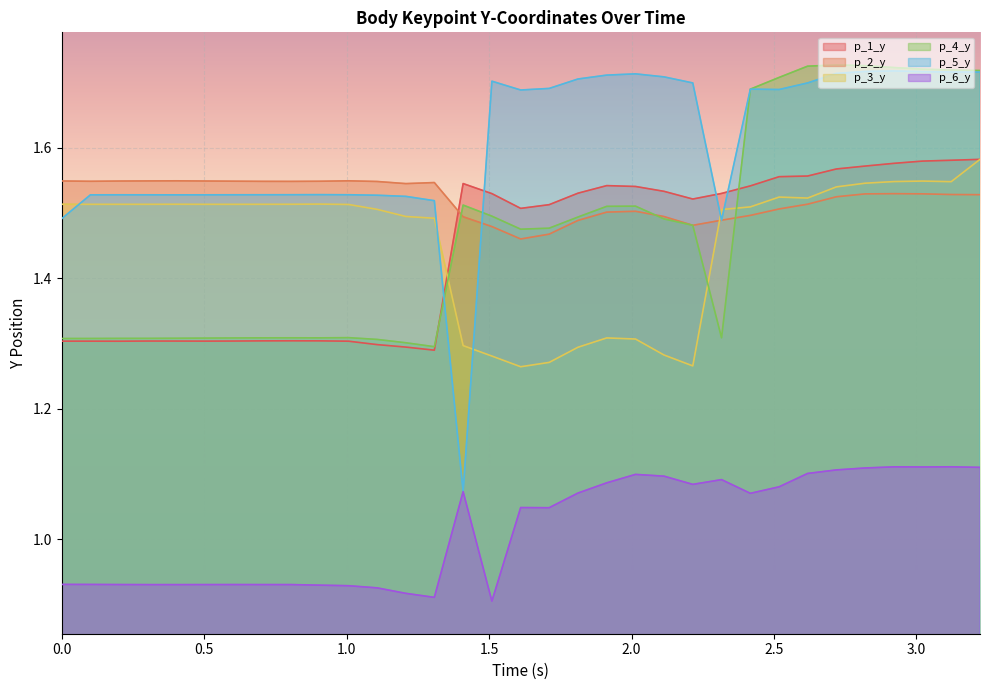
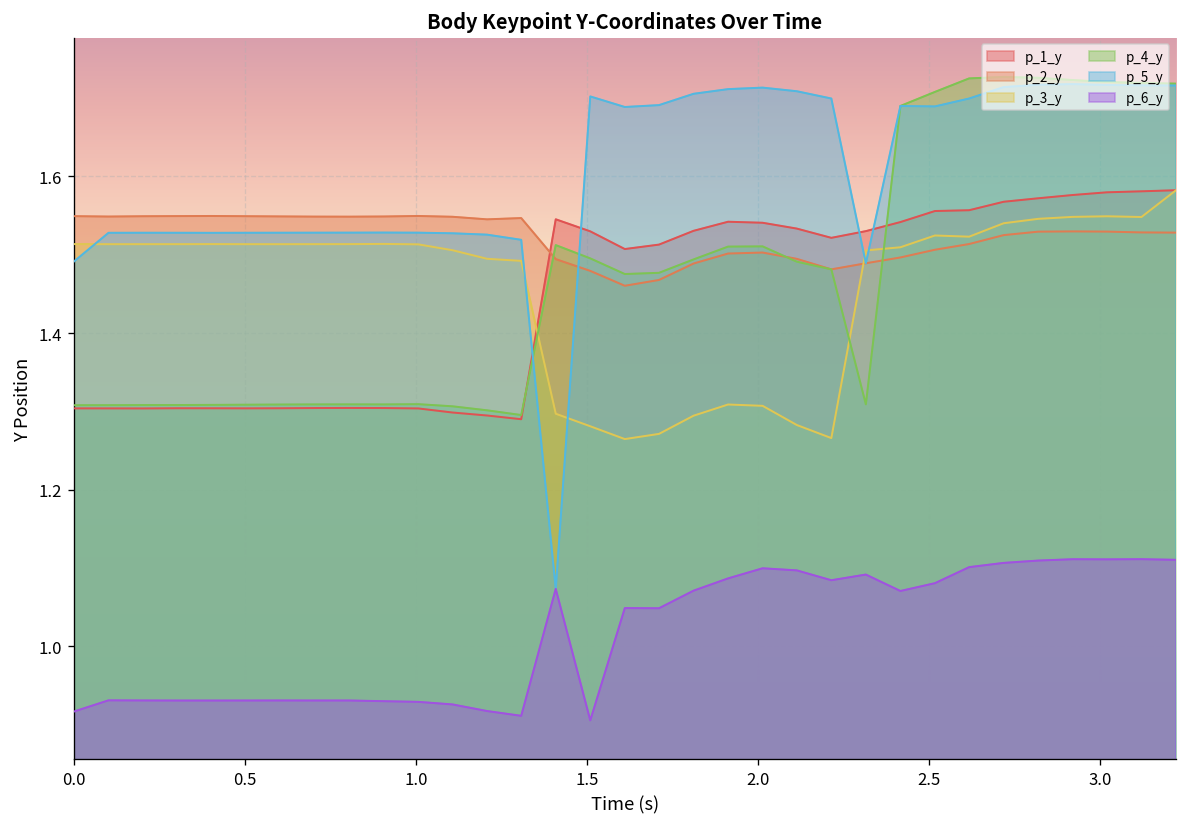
  {
    "p_4_y": {
      "0.0": 1.31
    },
    "p_5_y": {
      "0.0": 1.49
    },
    "p_6_y": {
-     "0.0": 0.93
+     "0.0": 0.92
    }
  }
